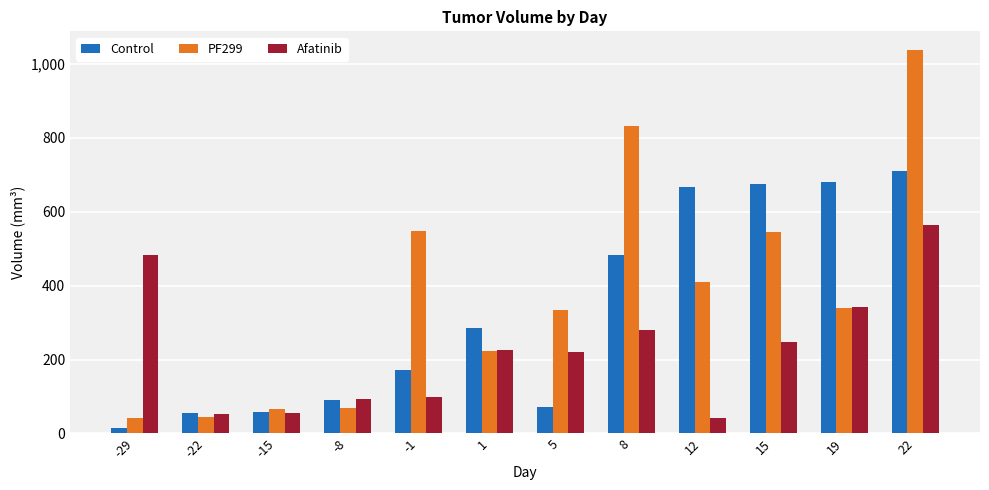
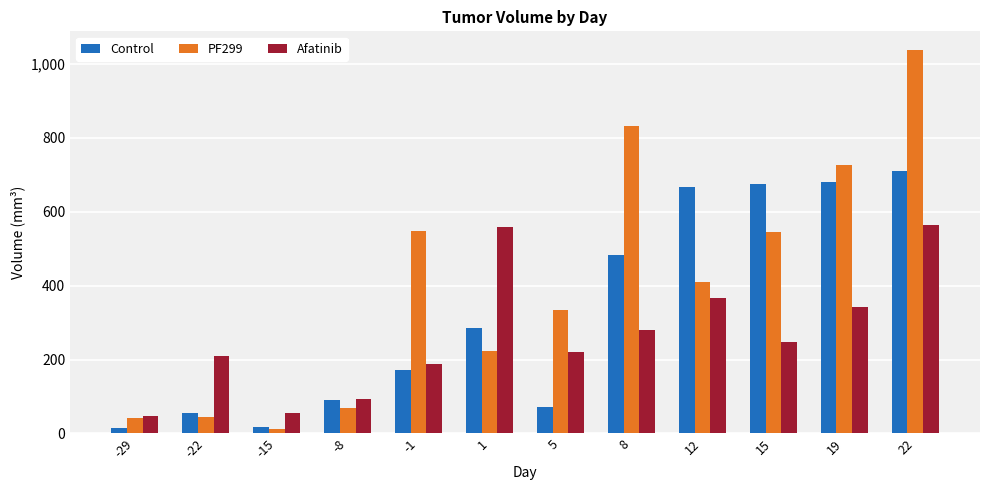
  {
    "Control": {
      "-29": "20",
      "-22": "50",
-     "-15": "60",
+     "-15": "20",
      "-8": "90",
      "-1": "170",
      "1": "280",
      "5": "70",
      "8": "480",
      "12": "670",
      "15": "670",
      "19": "680",
      "22": "710"
    },
    "PF299": {
      "-29": "40",
      "-22": "40",
-     "-15": "70",
+     "-15": "10",
      "-8": "70",
      "-1": "550",
      "1": "220",
      "5": "330",
      "8": "830",
      "12": "410",
      "15": "550",
-     "19": "340",
+     "19": "730",
      "22": "1,040"
    },
    "Afatinib": {
-     "-29": "480",
-     "-22": "50",
+     "-29": "50",
+     "-22": "210",
      "-15": "50",
      "-8": "90",
-     "-1": "100",
-     "1": "230",
+     "-1": "190",
+     "1": "560",
      "5": "220",
      "8": "280",
-     "12": "40",
+     "12": "370",
      "15": "250",
      "19": "340",
      "22": "560"
    }
  }
